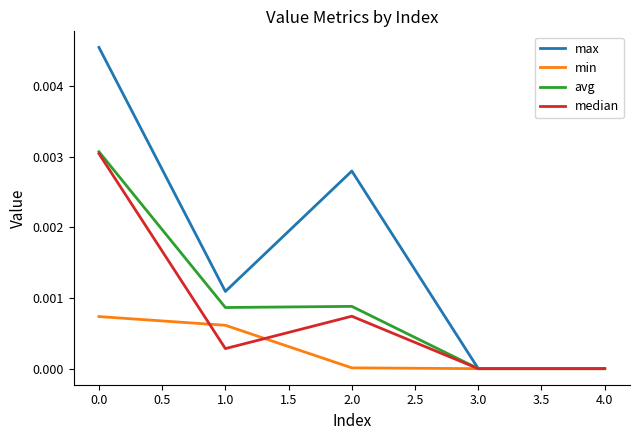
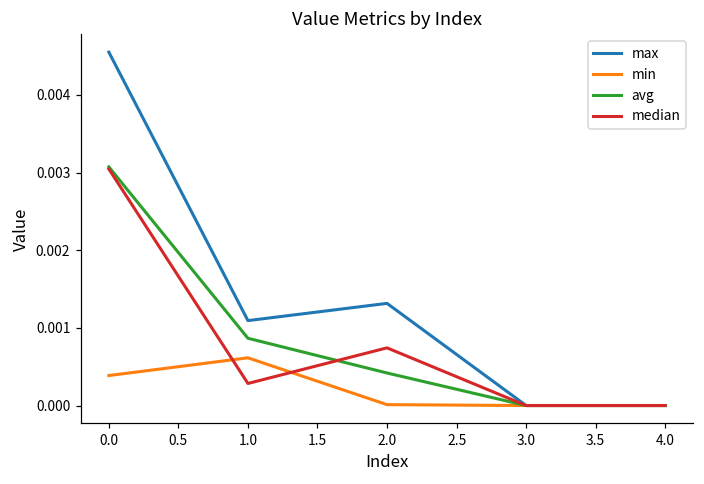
  {
    "max": {
      "0.0": 0.0046,
      "1.0": 0.0011,
-     "2.0": 0.0028
+     "2.0": 0.0013
    },
    "min": {
-     "0.0": 0.0007,
+     "0.0": 0.0004,
      "1.0": 0.0006,
      "2.0": 0.0000
    },
    "avg": {
      "1.0": 0.0009,
-     "2.0": 0.0009
+     "2.0": 0.0004
    },
    "median": {
      "1.0": 0.0003,
      "2.0": 0.0007
    }
  }
